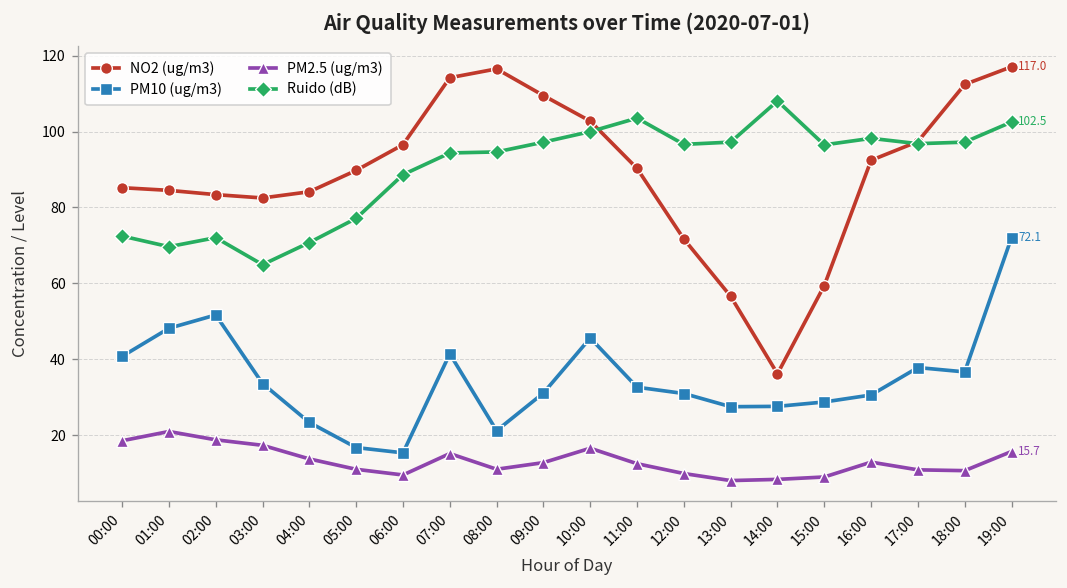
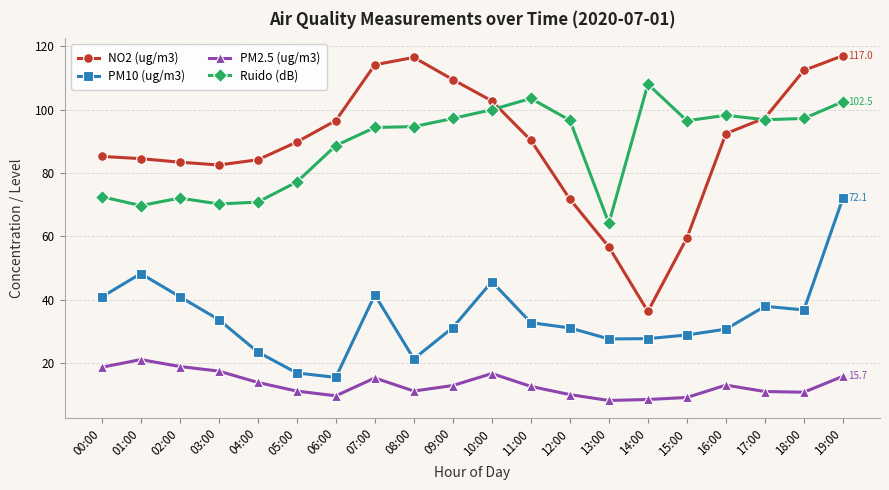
  {
    "NO2 (ug/m3)": {
      "19:00": 117.0
    },
    "PM10 (ug/m3)": {
      "00:00": 41,
      "01:00": 48,
-     "02:00": 52,
+     "02:00": 41,
      "03:00": 34,
      "04:00": 23,
      "05:00": 17,
      "06:00": 15,
      "07:00": 41,
      "08:00": 21,
      "09:00": 31,
      "10:00": 46,
      "11:00": 33,
      "12:00": 31,
      "13:00": 28,
      "14:00": 28,
      "15:00": 29,
      "16:00": 31,
      "17:00": 38,
      "18:00": 37
    },
    "PM2.5 (ug/m3)": {
      "19:00": 15.7
    },
    "Ruido (dB)": {
      "00:00": 72,
      "01:00": 70,
      "02:00": 72,
-     "03:00": 65,
+     "03:00": 70,
      "04:00": 71,
      "05:00": 77,
      "06:00": 89,
      "07:00": 94,
      "08:00": 95,
      "09:00": 97,
      "10:00": 100,
      "11:00": 104,
      "12:00": 97,
-     "13:00": 97,
+     "13:00": 64,
      "14:00": 108,
      "15:00": 96,
      "16:00": 98,
      "18:00": 97
    }
  }
